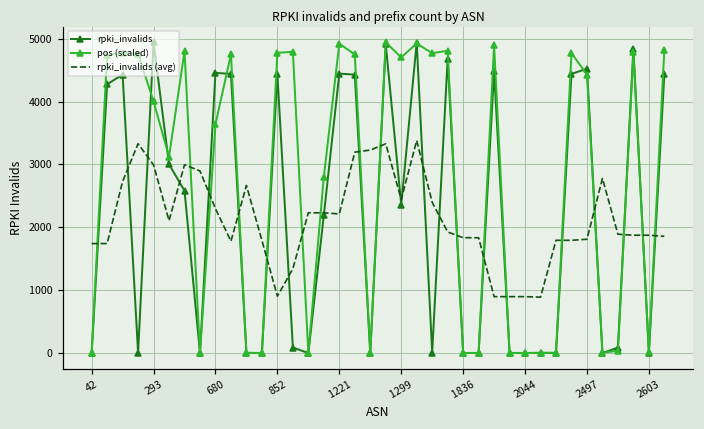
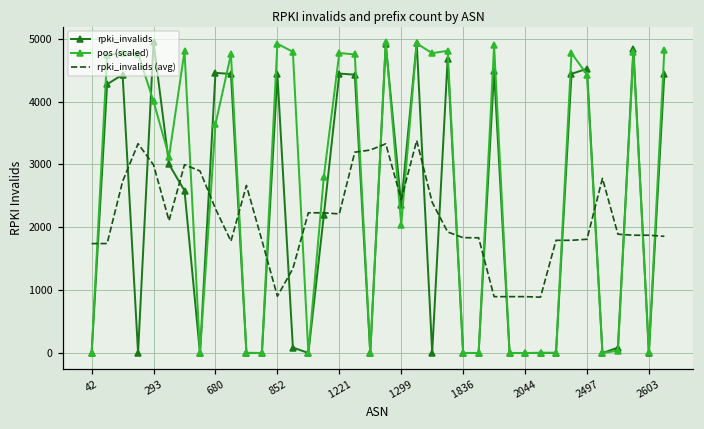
  {
    "pos (scaled)": {
      "293": 4000,
      "680": 3600,
-     "852": 4800,
-     "1221": 4900,
-     "1299": 4700,
+     "852": 4900,
+     "1221": 4800,
+     "1299": 2000,
      "2497": 4400
    }
  }
